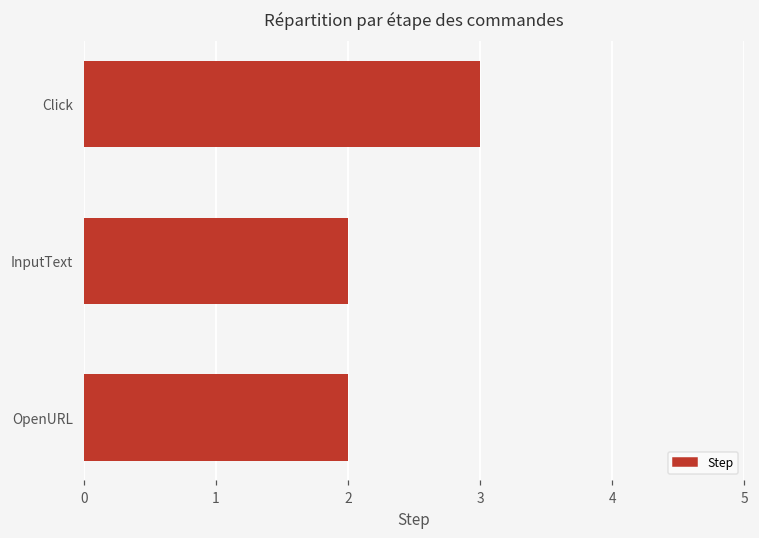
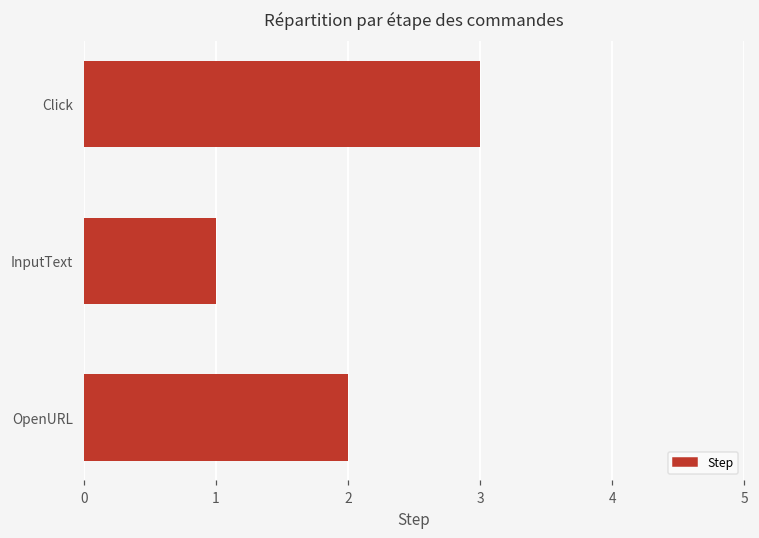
  {
    "Click": 3,
-   "InputText": 2,
+   "InputText": 1,
    "OpenURL": 2
  }
